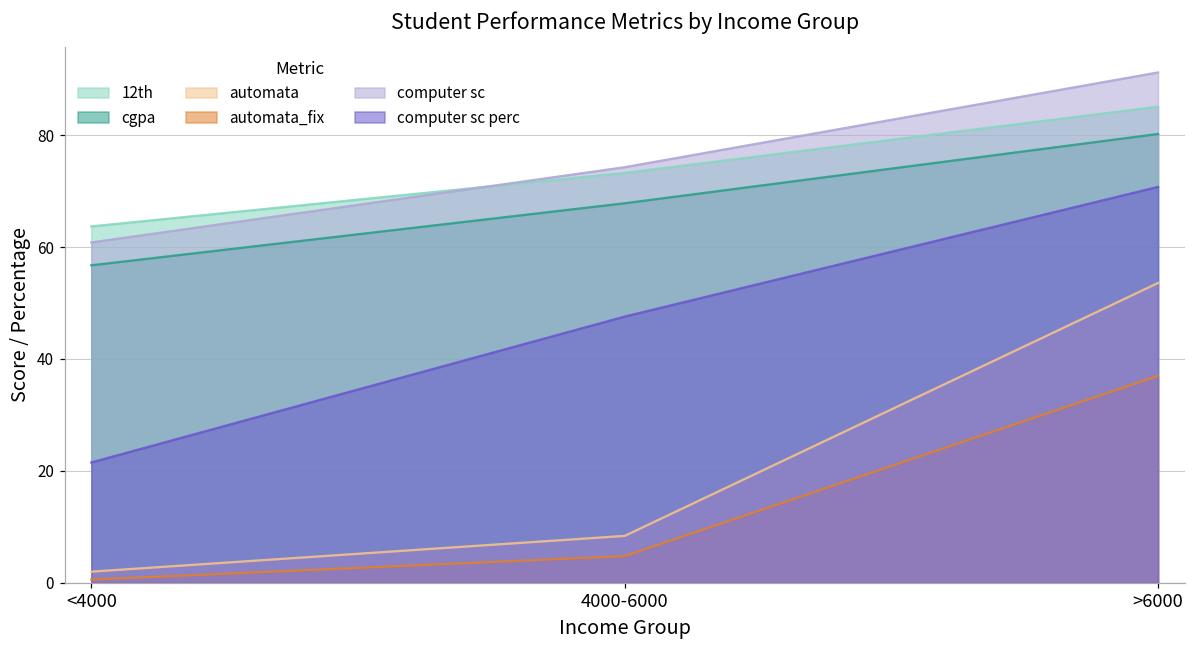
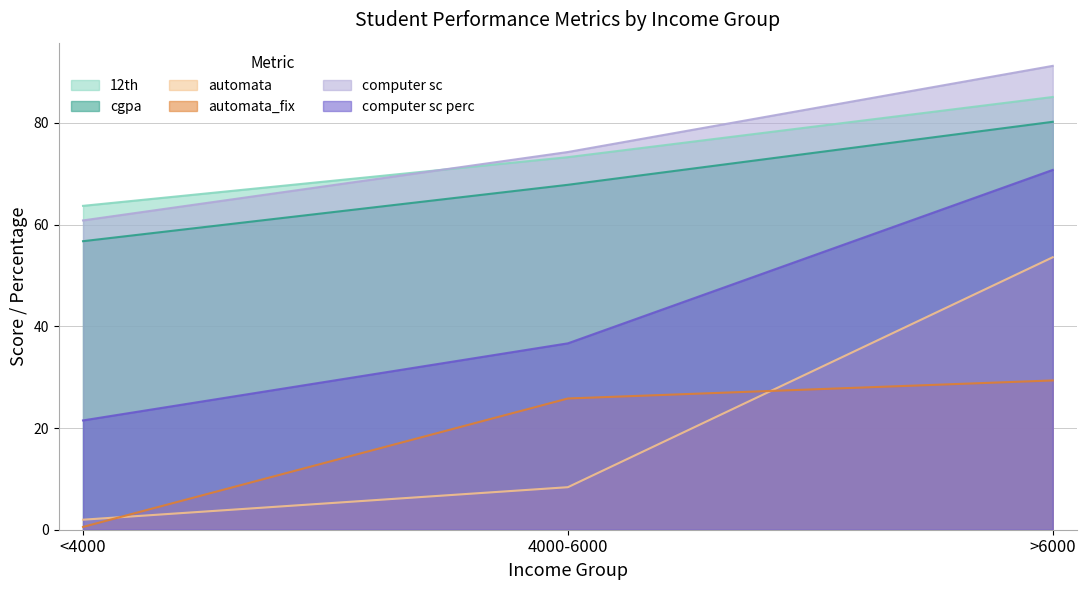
  {
    "cgpa": {
      "<4000": 57,
      "4000-6000": 68,
      ">6000": 80
    },
    "automata": {
      "<4000": 2,
      "4000-6000": 8,
      ">6000": 54
    },
    "automata_fix": {
      "<4000": 1,
-     "4000-6000": 5,
-     ">6000": 37
+     "4000-6000": 26,
+     ">6000": 29
    },
    "computer sc perc": {
      "<4000": 21,
-     "4000-6000": 48,
+     "4000-6000": 37,
      ">6000": 71
    }
  }
